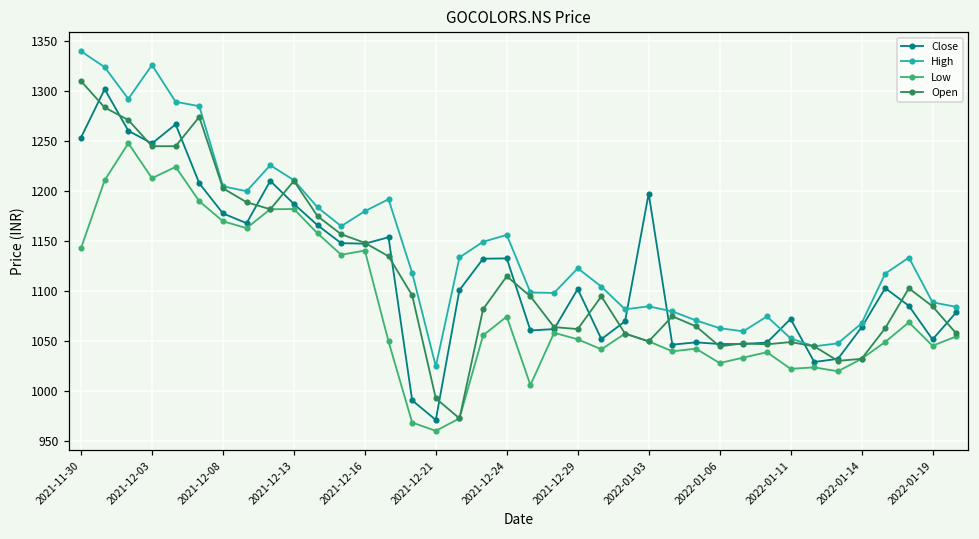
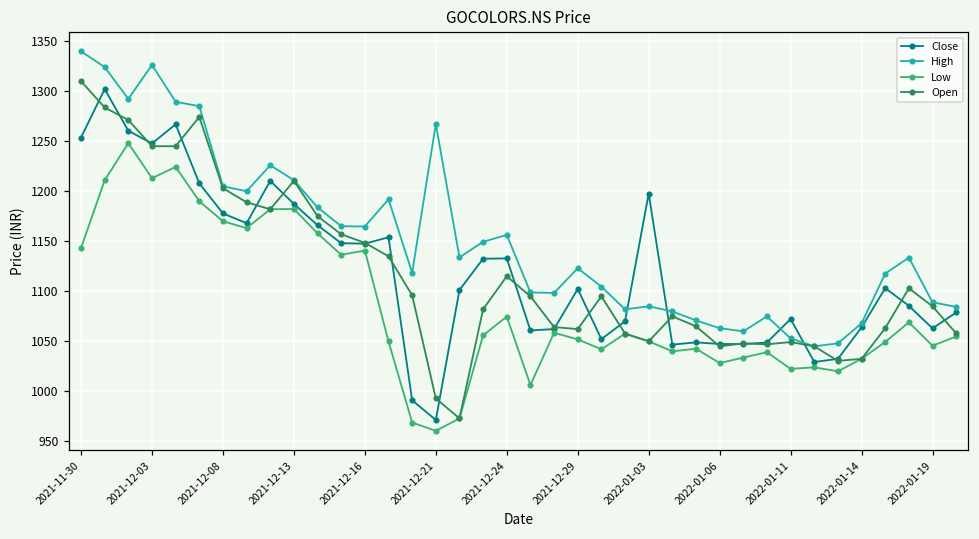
  {
    "Close": {
      "2021-11-30": 1250,
      "2021-12-08": 1180,
      "2021-12-13": 1190,
      "2021-12-21": 970,
      "2021-12-24": 1130,
      "2021-12-29": 1100,
      "2022-01-03": 1200,
      "2022-01-11": 1070,
      "2022-01-14": 1060,
-     "2022-01-19": 1050
+     "2022-01-19": 1060
    },
    "High": {
      "2021-11-30": 1340,
      "2021-12-03": 1330,
-     "2021-12-16": 1180,
-     "2021-12-21": 1030,
+     "2021-12-16": 1160,
+     "2021-12-21": 1270,
      "2021-12-24": 1160,
      "2021-12-29": 1120,
      "2022-01-03": 1090,
      "2022-01-06": 1060,
      "2022-01-11": 1050,
      "2022-01-14": 1070,
      "2022-01-19": 1090
    }
  }
